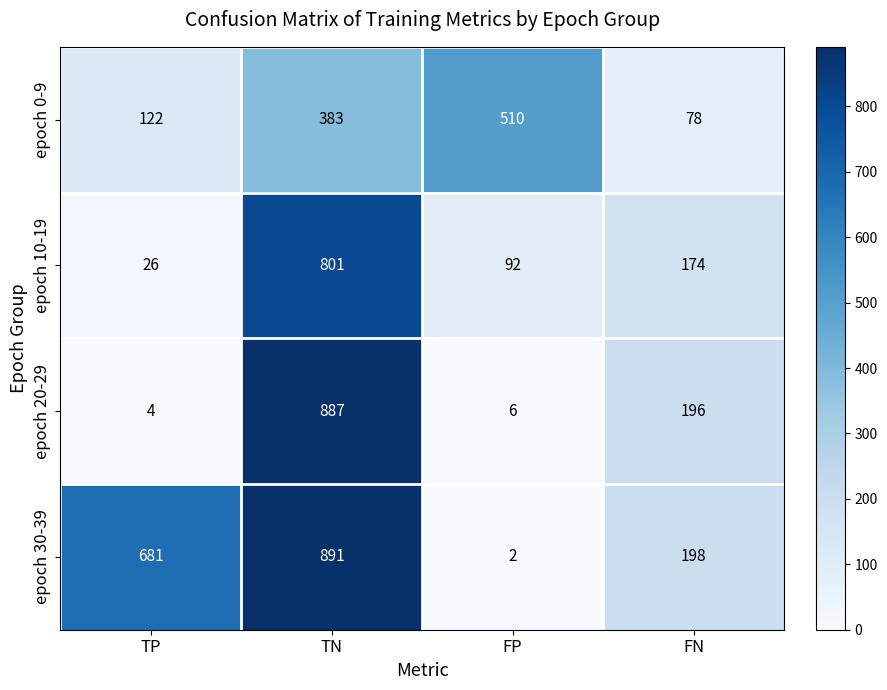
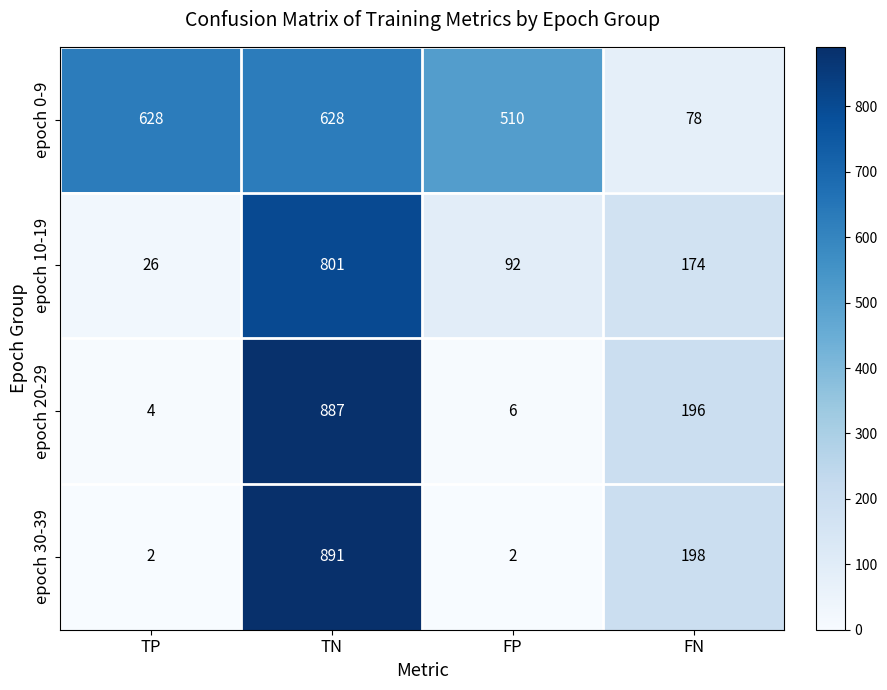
  {
    "epoch 0-9": {
-     "TP": 122,
-     "TN": 383,
+     "TP": 628,
+     "TN": 628,
      "FP": 510,
      "FN": 78
    },
    "epoch 10-19": {
      "TP": 26,
      "TN": 801,
      "FP": 92,
      "FN": 174
    },
    "epoch 20-29": {
      "TP": 4,
      "TN": 887,
      "FP": 6,
      "FN": 196
    },
    "epoch 30-39": {
-     "TP": 681,
+     "TP": 2,
      "TN": 891,
      "FP": 2,
      "FN": 198
    }
  }
